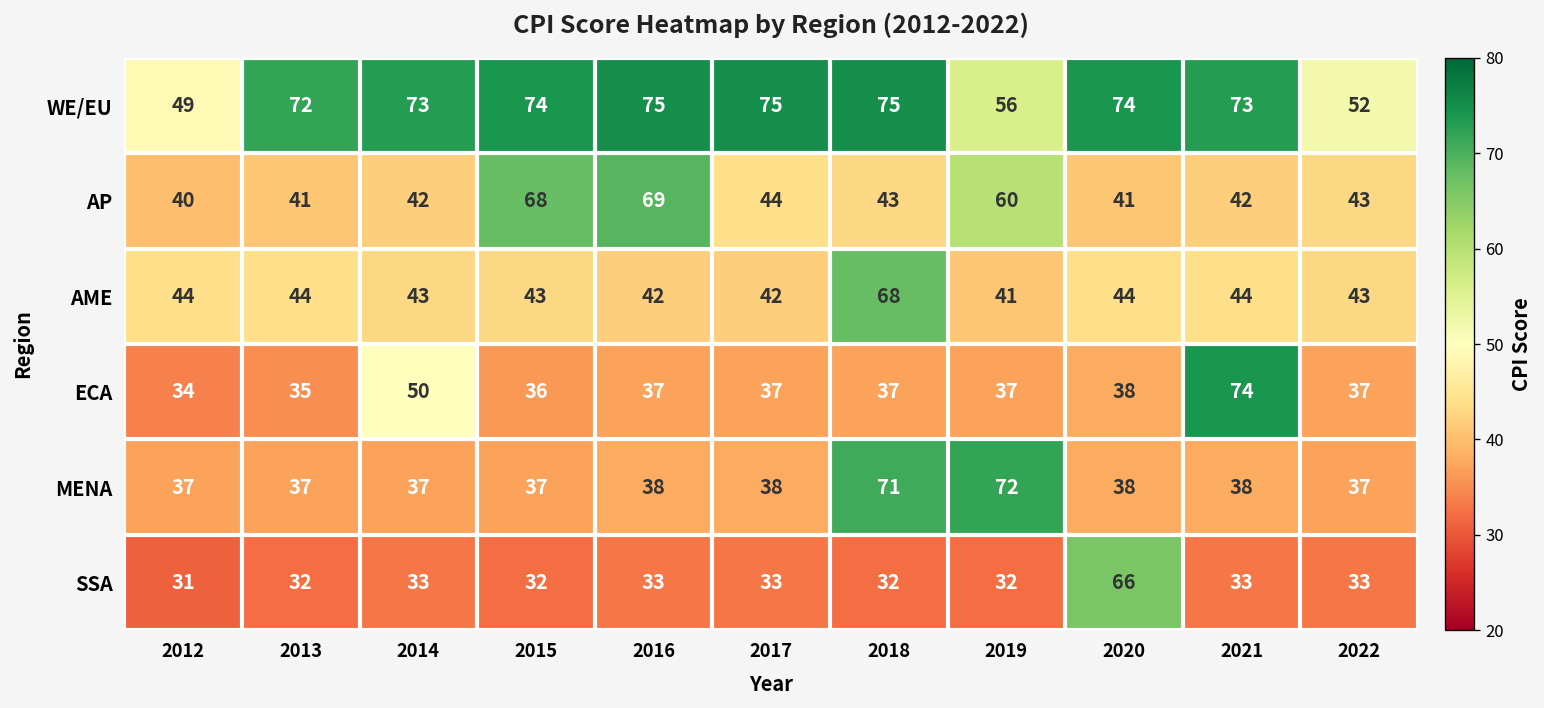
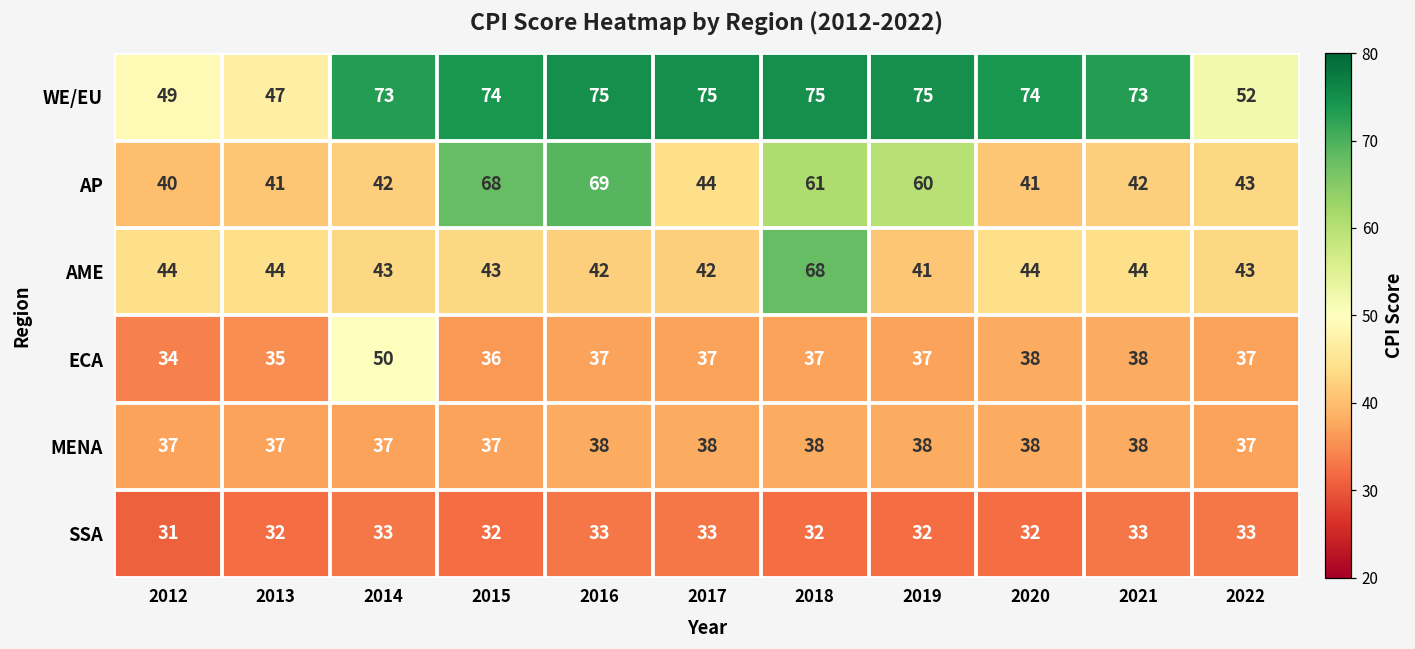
  {
    "WE/EU": {
      "2012": 49,
-     "2013": 72,
+     "2013": 47,
      "2014": 73,
      "2015": 74,
      "2016": 75,
      "2017": 75,
      "2018": 75,
-     "2019": 56,
+     "2019": 75,
      "2020": 74,
      "2021": 73,
      "2022": 52
    },
    "AP": {
      "2012": 40,
      "2013": 41,
      "2014": 42,
      "2015": 68,
      "2016": 69,
      "2017": 44,
-     "2018": 43,
+     "2018": 61,
      "2019": 60,
      "2020": 41,
      "2021": 42,
      "2022": 43
    },
    "AME": {
      "2012": 44,
      "2013": 44,
      "2014": 43,
      "2015": 43,
      "2016": 42,
      "2017": 42,
      "2018": 68,
      "2019": 41,
      "2020": 44,
      "2021": 44,
      "2022": 43
    },
    "ECA": {
      "2012": 34,
      "2013": 35,
      "2014": 50,
      "2015": 36,
      "2016": 37,
      "2017": 37,
      "2018": 37,
      "2019": 37,
      "2020": 38,
-     "2021": 74,
+     "2021": 38,
      "2022": 37
    },
    "MENA": {
      "2012": 37,
      "2013": 37,
      "2014": 37,
      "2015": 37,
      "2016": 38,
      "2017": 38,
-     "2018": 71,
-     "2019": 72,
+     "2018": 38,
+     "2019": 38,
      "2020": 38,
      "2021": 38,
      "2022": 37
    },
    "SSA": {
      "2012": 31,
      "2013": 32,
      "2014": 33,
      "2015": 32,
      "2016": 33,
      "2017": 33,
      "2018": 32,
      "2019": 32,
-     "2020": 66,
+     "2020": 32,
      "2021": 33,
      "2022": 33
    }
  }
